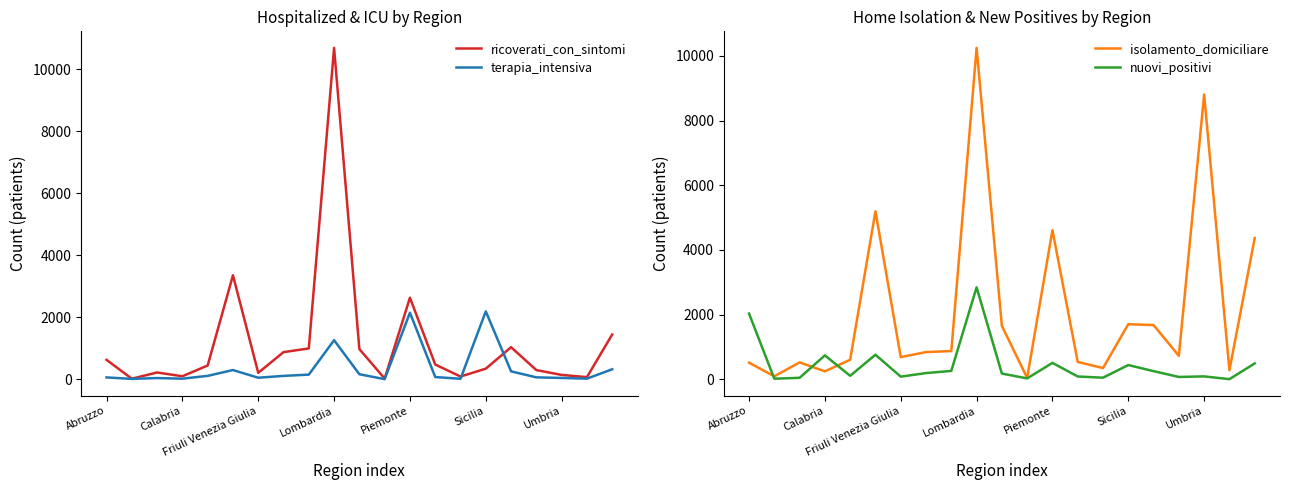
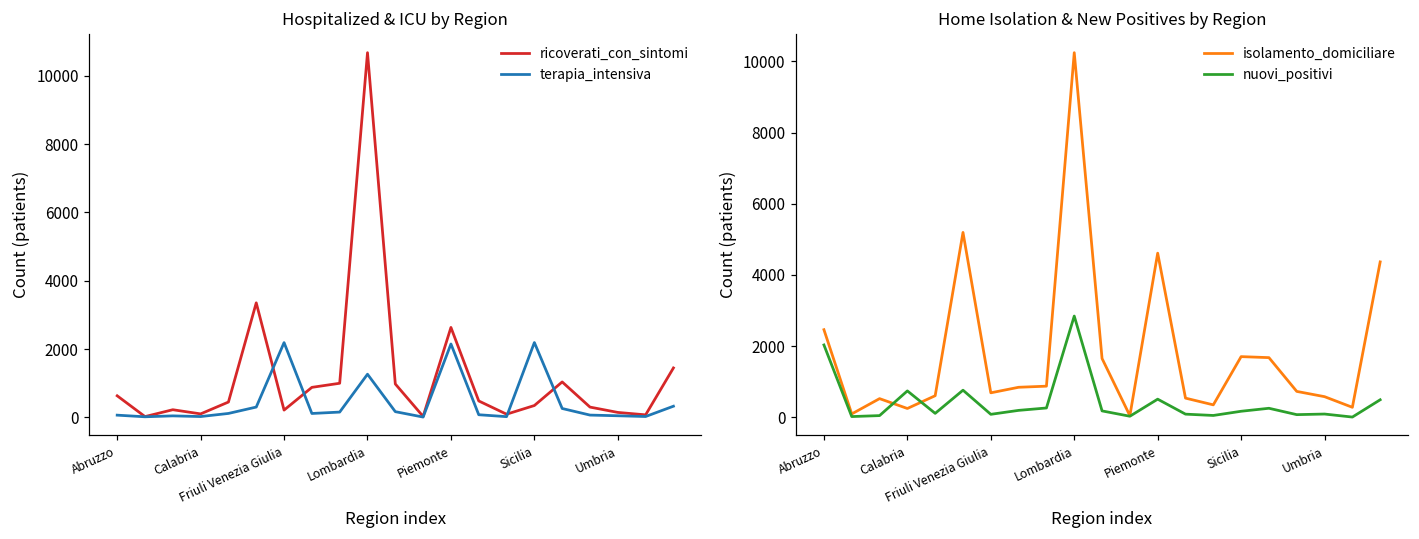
  {
    "Hospitalized & ICU by Region": {
      "ricoverati_con_sintomi": {
        "Abruzzo": 600,
        "Friuli Venezia Giulia": 200,
        "Lombardia": 10700,
        "Piemonte": 2600,
        "Sicilia": 300,
        "Umbria": 100
      },
      "terapia_intensiva": {
        "Abruzzo": 100,
-       "Friuli Venezia Giulia": 100,
+       "Friuli Venezia Giulia": 2200,
        "Lombardia": 1300,
        "Piemonte": 2100,
        "Sicilia": 2200,
        "Umbria": 0
      }
    },
    "Home Isolation & New Positives by Region": {
      "isolamento_domiciliare": {
-       "Abruzzo": 500,
+       "Abruzzo": 2500,
        "Calabria": 200,
        "Friuli Venezia Giulia": 700,
        "Lombardia": 10200,
        "Piemonte": 4600,
        "Sicilia": 1700,
-       "Umbria": 8800
+       "Umbria": 600
      },
      "nuovi_positivi": {
        "Abruzzo": 2000,
        "Calabria": 700,
        "Friuli Venezia Giulia": 100,
        "Lombardia": 2800,
        "Piemonte": 500,
-       "Sicilia": 400,
+       "Sicilia": 200,
        "Umbria": 100
      }
    }
  }
